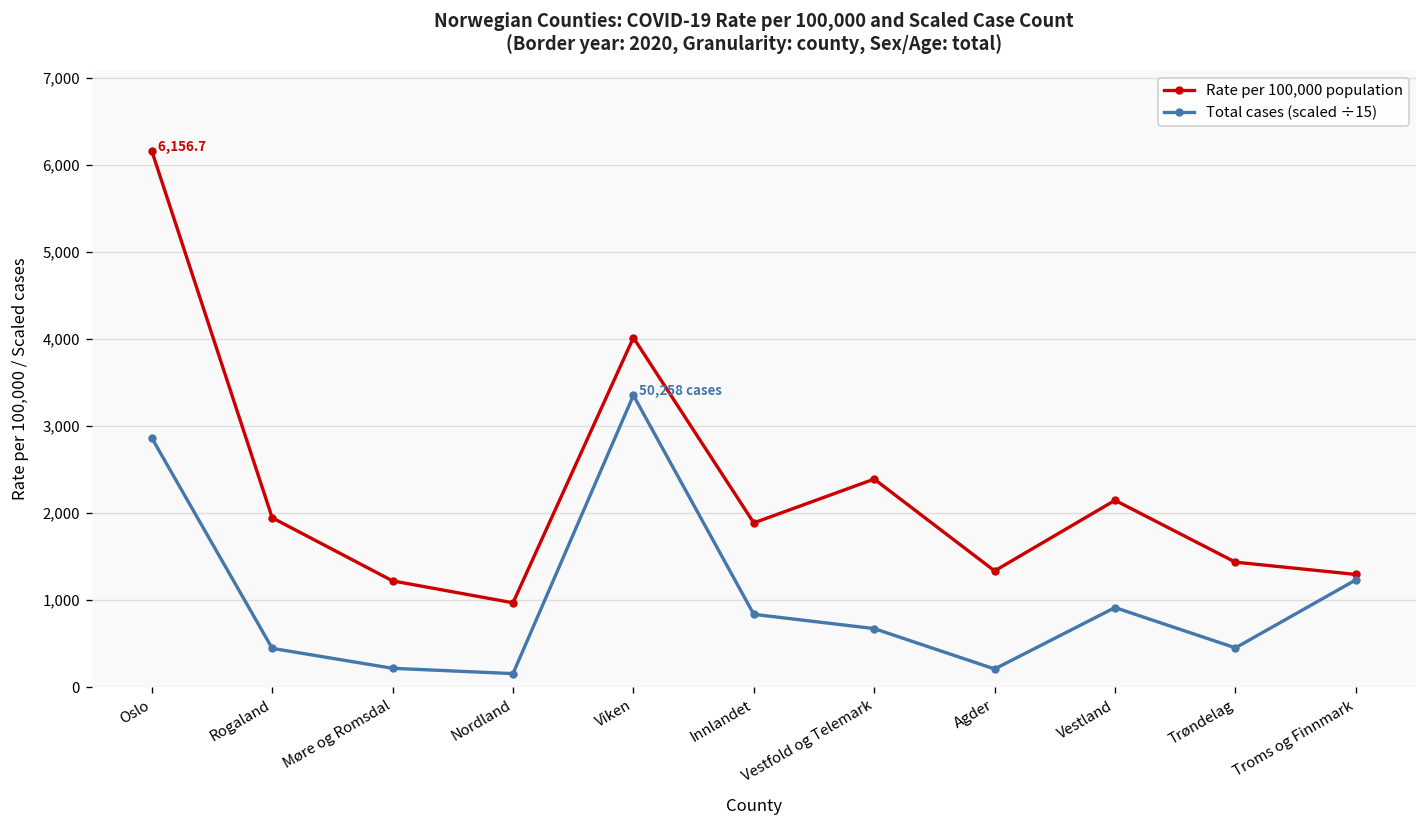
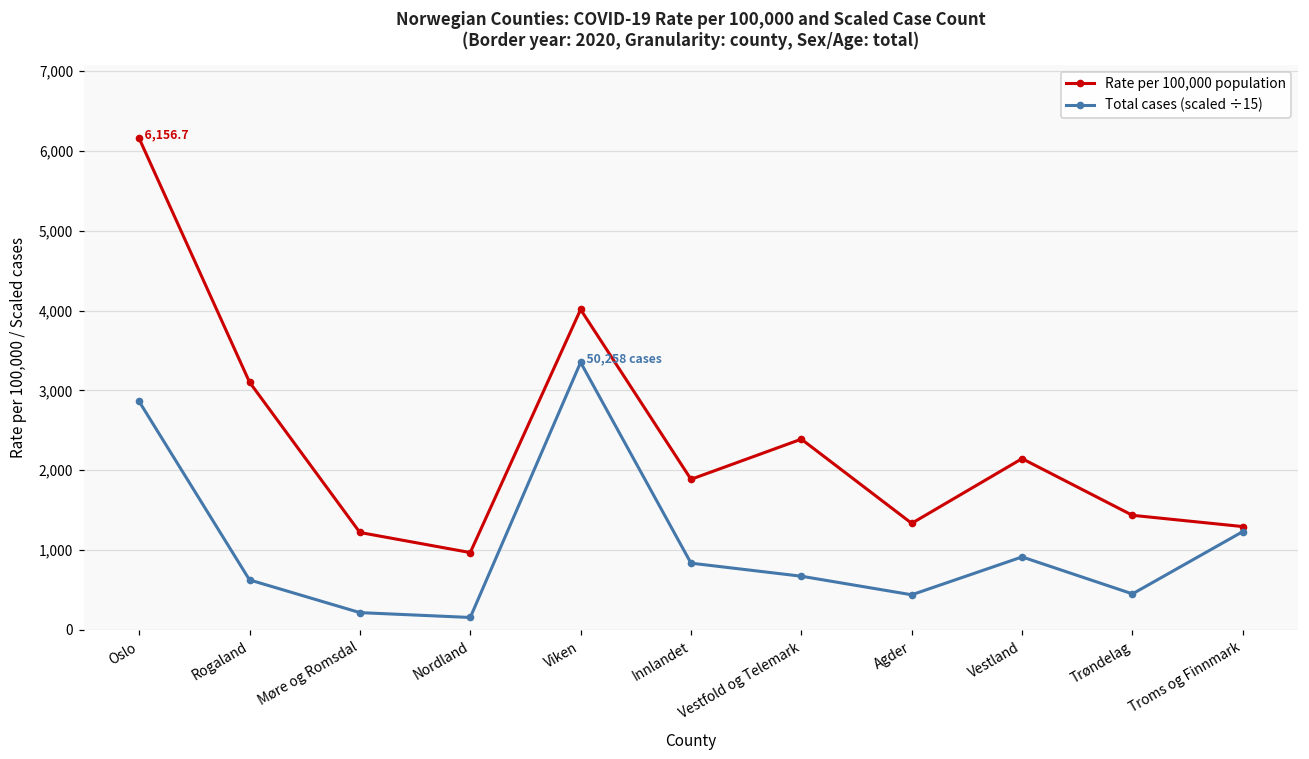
  {
    "Rate per 100,000 population": {
-     "Rogaland": "1,900",
+     "Rogaland": "3,100",
      "Møre og Romsdal": "1,200",
      "Nordland": "1,000",
      "Viken": "4,000",
      "Innlandet": "1,900",
      "Vestfold og Telemark": "2,400",
      "Agder": "1,300",
      "Vestland": "2,100",
      "Trøndelag": "1,400",
      "Troms og Finnmark": "1,300"
    },
    "Total cases (scaled ÷15)": {
      "Oslo": "2,900",
-     "Rogaland": "400",
+     "Rogaland": "600",
      "Møre og Romsdal": "200",
      "Nordland": "200",
      "Innlandet": "800",
      "Vestfold og Telemark": "700",
-     "Agder": "200",
+     "Agder": "400",
      "Vestland": "900",
      "Trøndelag": "500",
      "Troms og Finnmark": "1,200"
    }
  }
